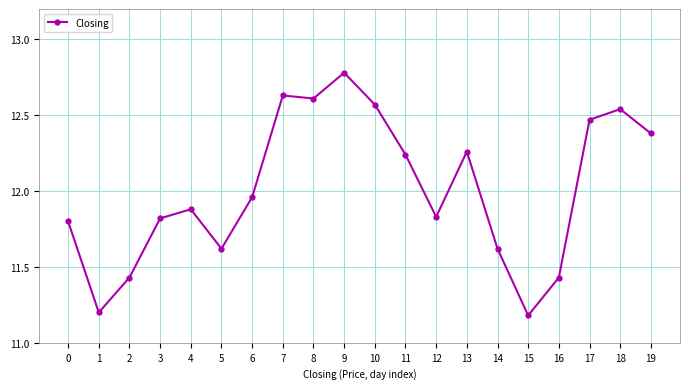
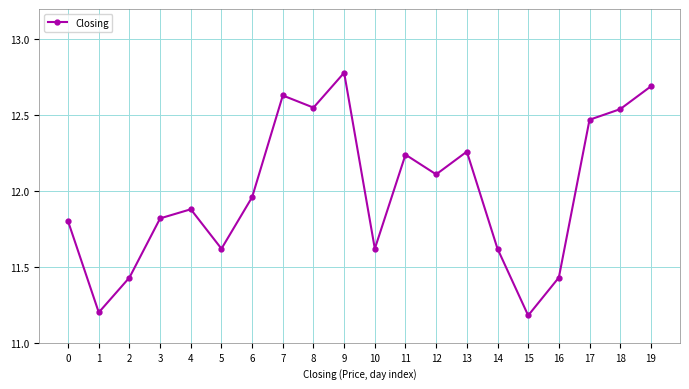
  {
    "0": 11.80,
    "1": 11.20,
    "2": 11.43,
    "3": 11.82,
    "4": 11.88,
    "5": 11.62,
    "6": 11.96,
    "7": 12.63,
-   "8": 12.61,
+   "8": 12.55,
    "9": 12.78,
-   "10": 12.57,
+   "10": 11.62,
    "11": 12.24,
-   "12": 11.83,
+   "12": 12.11,
    "13": 12.26,
    "14": 11.62,
    "15": 11.18,
    "16": 11.43,
    "17": 12.47,
    "18": 12.54,
-   "19": 12.38
+   "19": 12.69
  }
